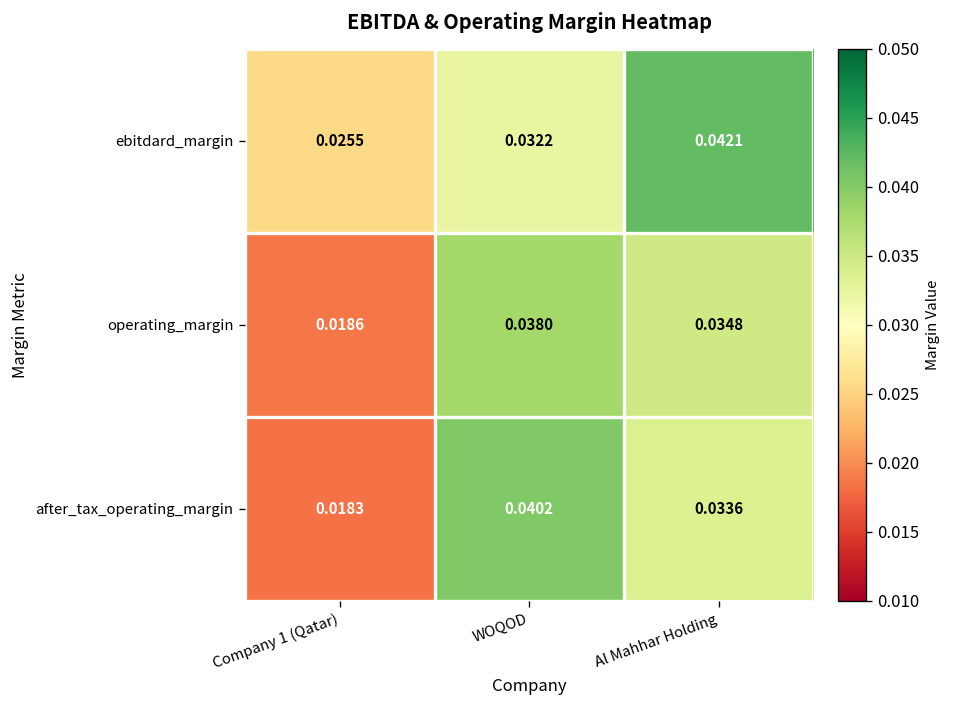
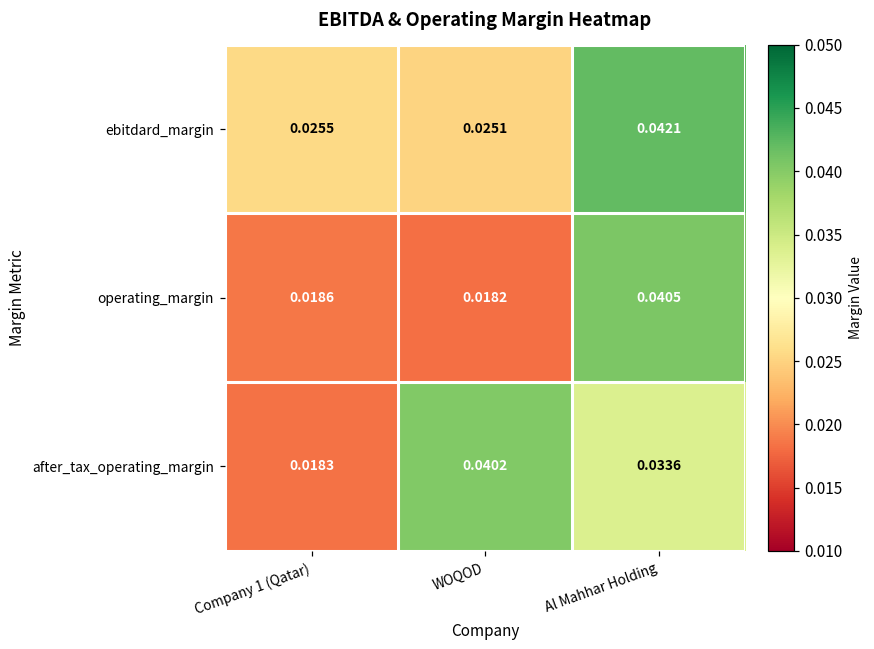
  {
    "ebitdard_margin": {
      "Company 1 (Qatar)": 0.0255,
-     "WOQOD": 0.0322,
+     "WOQOD": 0.0251,
      "Al Mahhar Holding": 0.0421
    },
    "operating_margin": {
      "Company 1 (Qatar)": 0.0186,
-     "WOQOD": 0.0380,
-     "Al Mahhar Holding": 0.0348
+     "WOQOD": 0.0182,
+     "Al Mahhar Holding": 0.0405
    },
    "after_tax_operating_margin": {
      "Company 1 (Qatar)": 0.0183,
      "WOQOD": 0.0402,
      "Al Mahhar Holding": 0.0336
    }
  }
